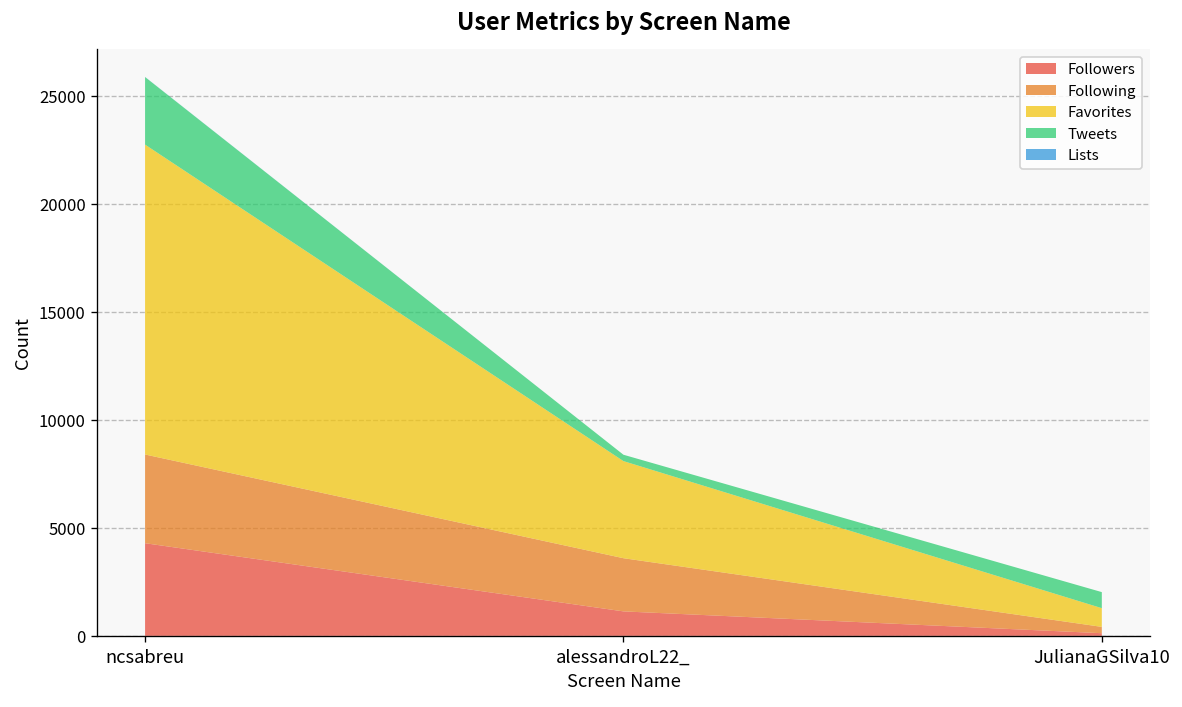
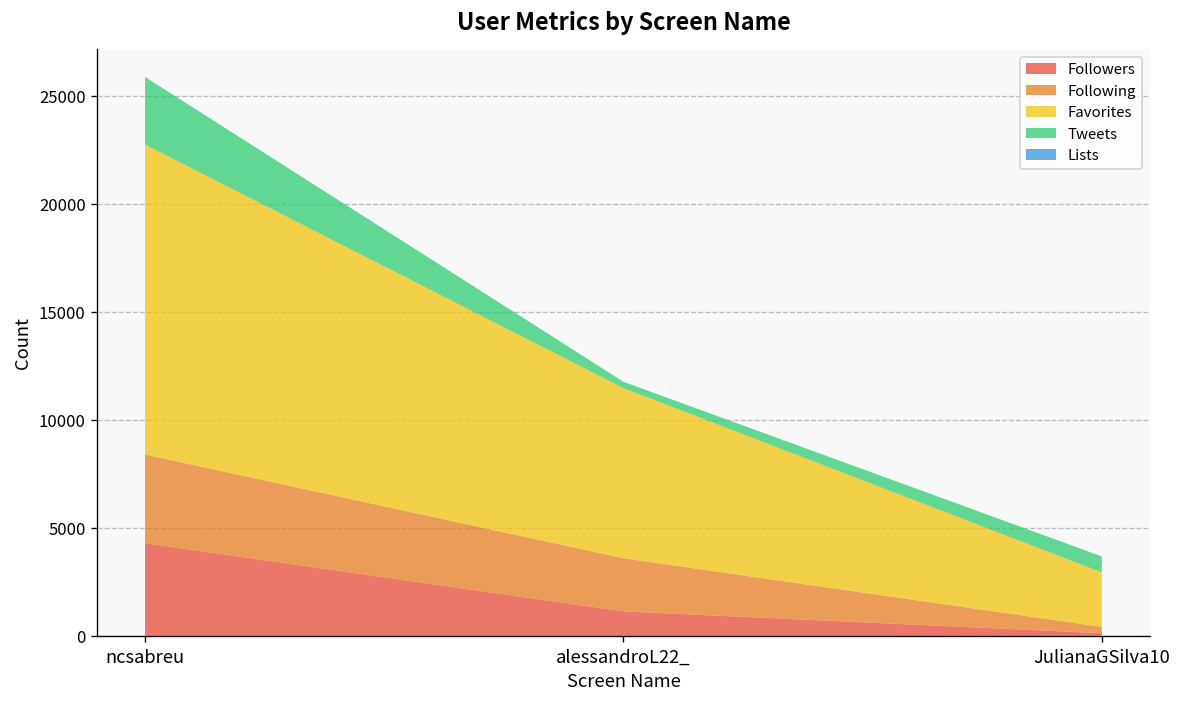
  {
    "Favorites": {
      "ncsabreu": 14300,
-     "alessandroL22_": 4500,
-     "JulianaGSilva10": 900
+     "alessandroL22_": 7900,
+     "JulianaGSilva10": 2500
    },
    "Lists": {
      "ncsabreu": 3100
    }
  }
